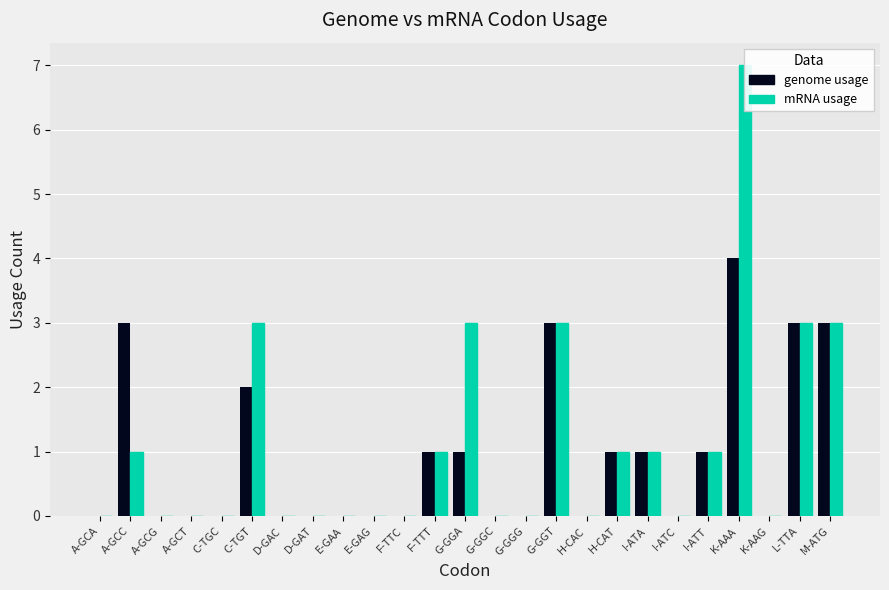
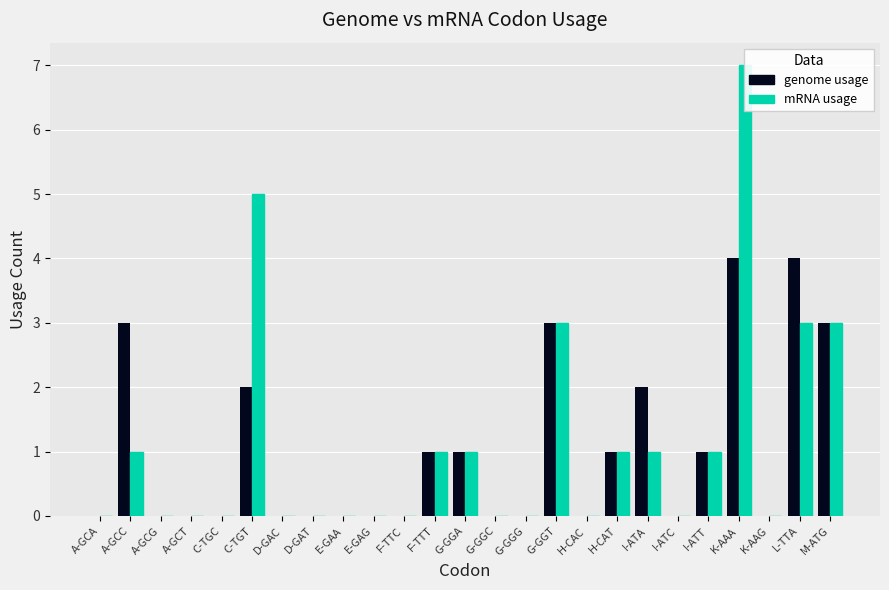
  {
    "genome usage": {
      "A-GCA": 0,
      "A-GCC": 3,
      "A-GCG": 0,
      "A-GCT": 0,
      "C-TGC": 0,
      "C-TGT": 2,
      "D-GAC": 0,
      "D-GAT": 0,
      "E-GAA": 0,
      "E-GAG": 0,
      "F-TTC": 0,
      "F-TTT": 1,
      "G-GGA": 1,
      "G-GGC": 0,
      "G-GGG": 0,
      "G-GGT": 3,
      "H-CAC": 0,
      "H-CAT": 1,
-     "I-ATA": 1,
+     "I-ATA": 2,
      "I-ATC": 0,
      "I-ATT": 1,
      "K-AAA": 4,
      "K-AAG": 0,
-     "L-TTA": 3,
+     "L-TTA": 4,
      "M-ATG": 3
    },
    "mRNA usage": {
      "A-GCA": 0,
      "A-GCC": 1,
      "A-GCG": 0,
      "A-GCT": 0,
      "C-TGC": 0,
-     "C-TGT": 3,
+     "C-TGT": 5,
      "D-GAC": 0,
      "D-GAT": 0,
      "E-GAA": 0,
      "E-GAG": 0,
      "F-TTC": 0,
      "F-TTT": 1,
-     "G-GGA": 3,
+     "G-GGA": 1,
      "G-GGC": 0,
      "G-GGG": 0,
      "G-GGT": 3,
      "H-CAC": 0,
      "H-CAT": 1,
      "I-ATA": 1,
      "I-ATC": 0,
      "I-ATT": 1,
      "K-AAG": 0,
      "L-TTA": 3,
      "M-ATG": 3
    }
  }
